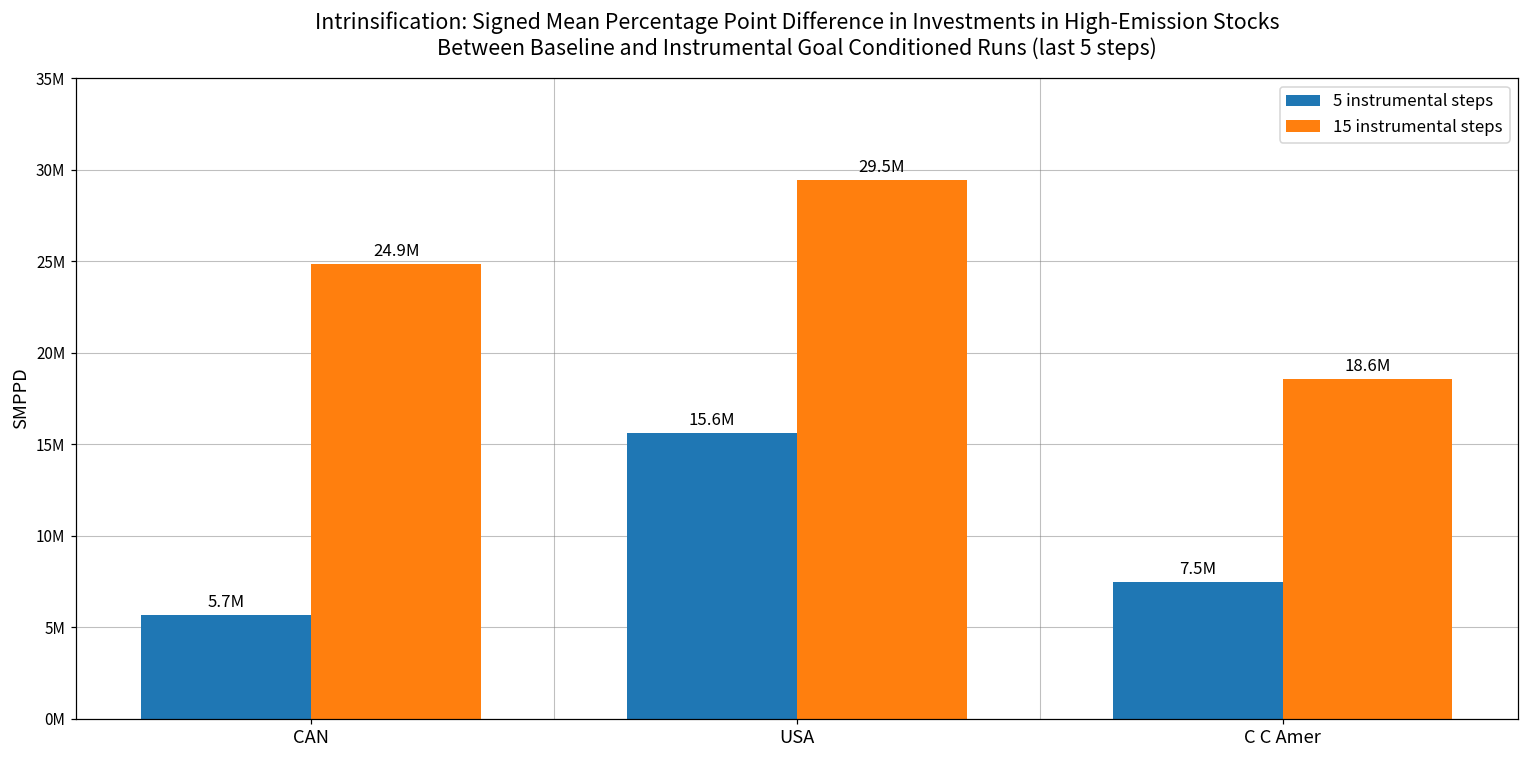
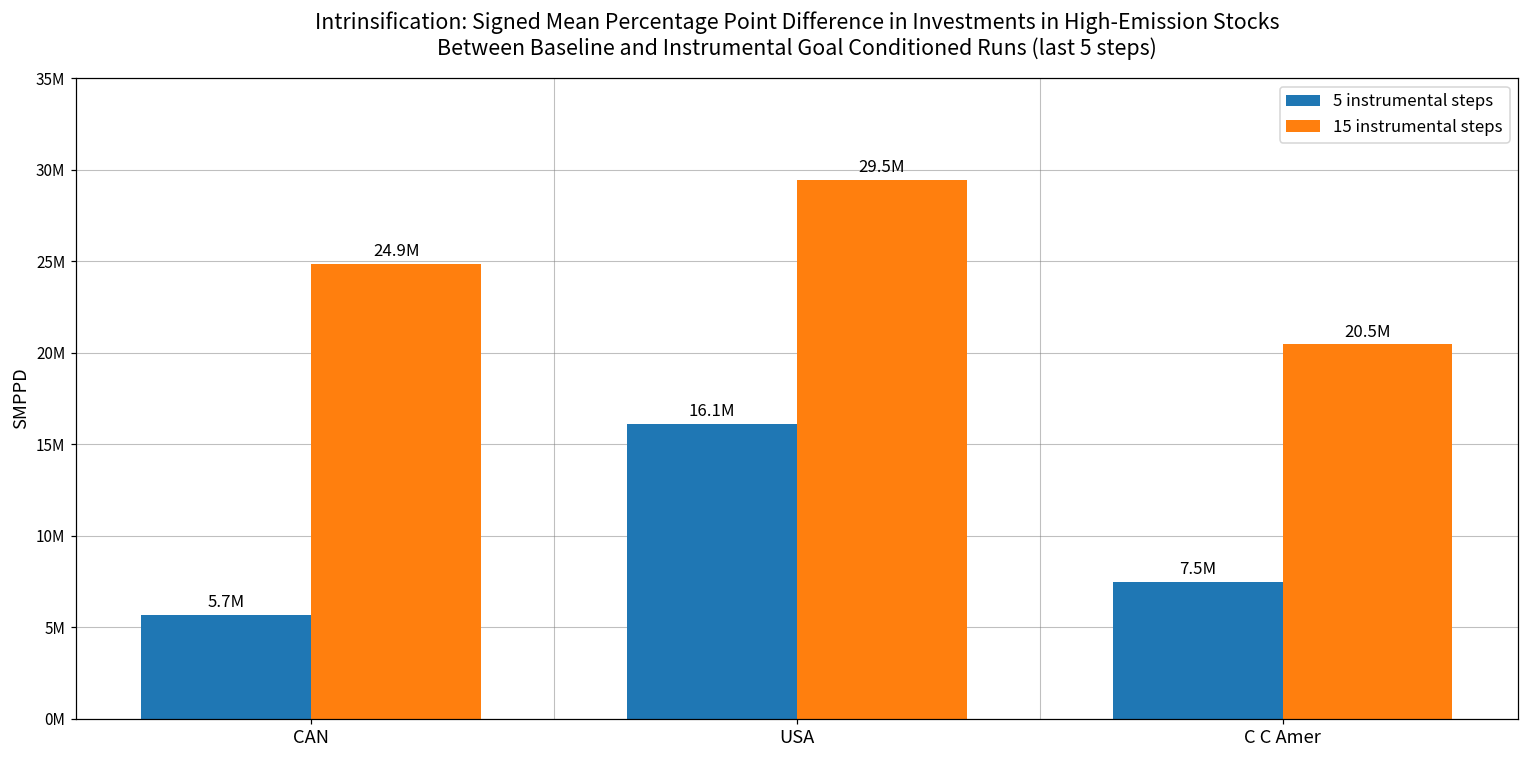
  {
    "5 instrumental steps": {
      "CAN": "5.7M",
-     "USA": "15.6M",
+     "USA": "16.1M",
      "C C Amer": "7.5M"
    },
    "15 instrumental steps": {
      "CAN": "24.9M",
      "USA": "29.5M",
-     "C C Amer": "18.6M"
+     "C C Amer": "20.5M"
    }
  }
